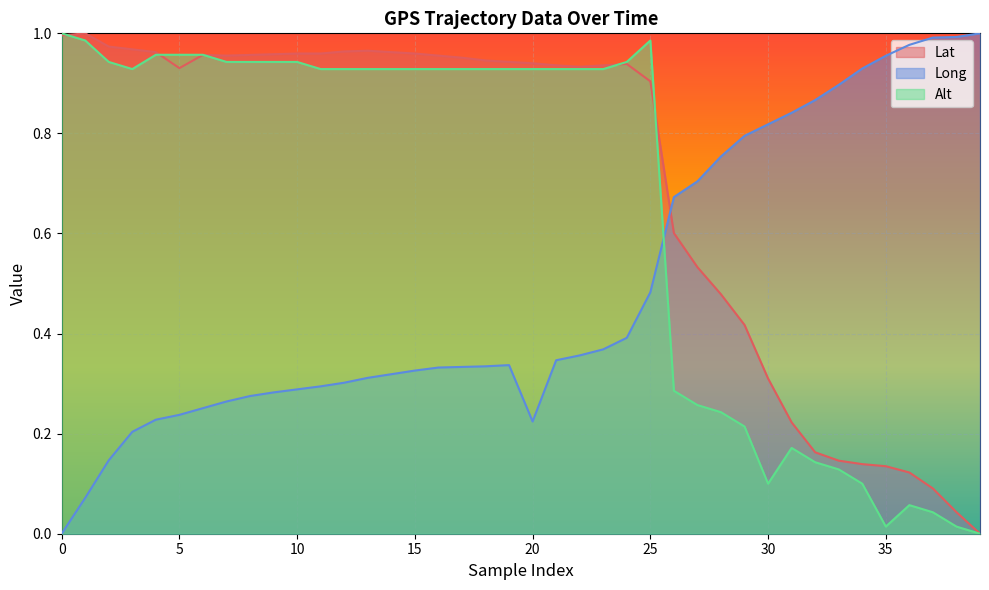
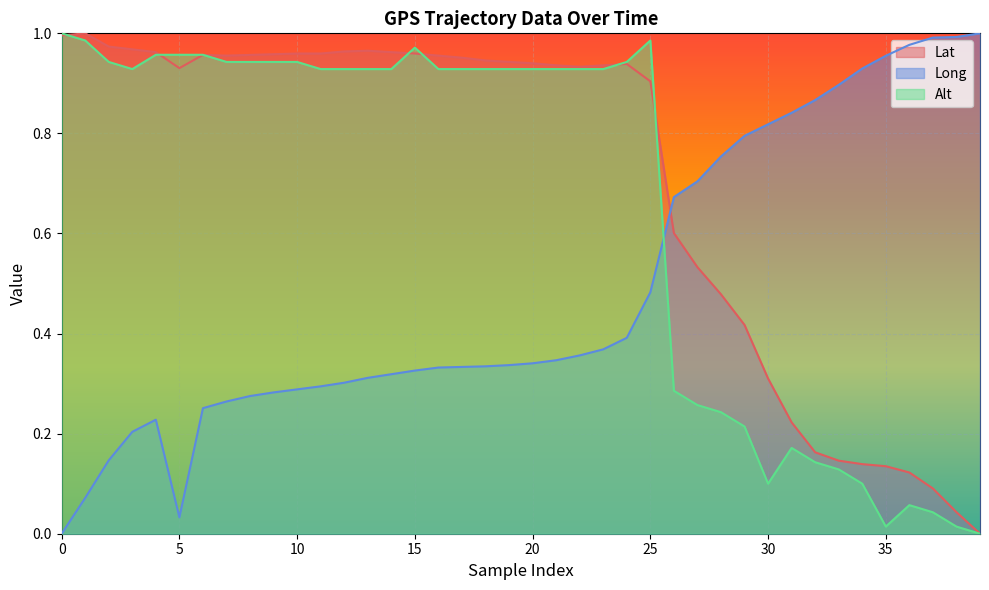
  {
    "Lat": {
      "5": 0.93,
      "10": 0.96,
      "15": 0.96,
      "20": 0.94,
      "25": 0.90,
      "30": 0.31,
      "35": 0.13
    },
    "Long": {
      "0": 0.00,
-     "5": 0.24,
+     "5": 0.03,
      "10": 0.29,
      "15": 0.33,
-     "20": 0.22,
+     "20": 0.34,
      "25": 0.48,
      "30": 0.82,
      "35": 0.96
    },
    "Alt": {
      "5": 0.96,
      "10": 0.94,
-     "15": 0.93,
+     "15": 0.97,
      "20": 0.93,
      "25": 0.99,
      "30": 0.10,
      "35": 0.01
    }
  }
